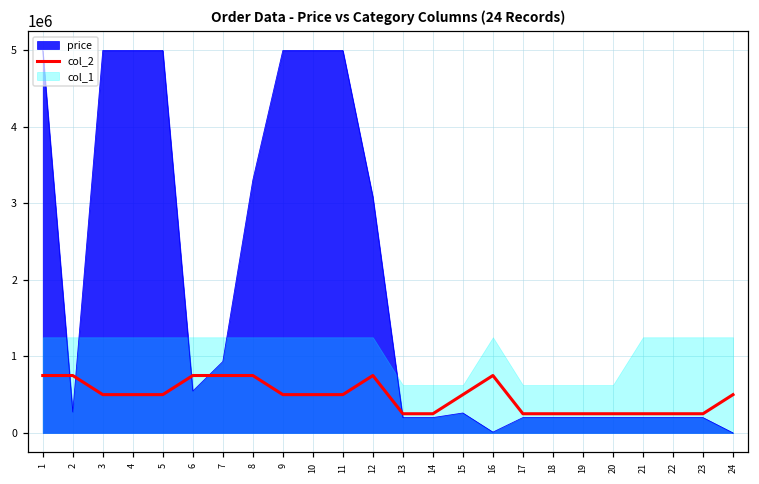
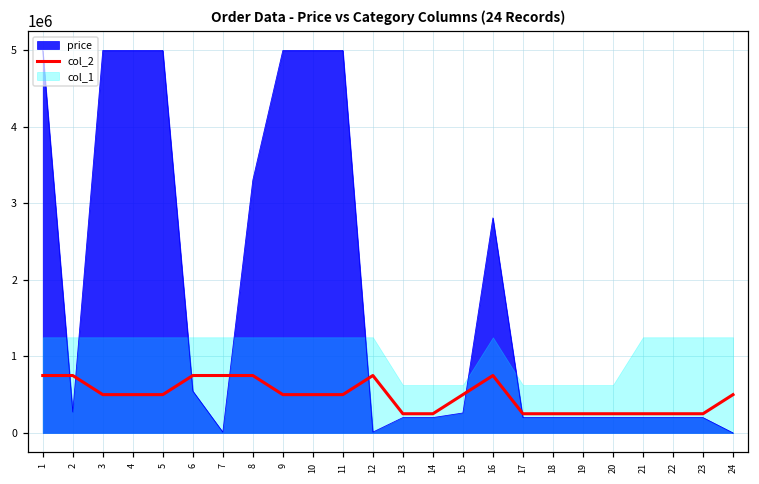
  {
    "price": {
      "2": 300000,
      "3": 5000000,
      "4": 5000000,
      "5": 5000000,
      "6": 500000,
-     "7": 900000,
+     "7": 0,
      "8": 3300000,
      "9": 5000000,
      "10": 5000000,
      "11": 5000000,
-     "12": 3100000,
+     "12": 0,
      "13": 200000,
      "14": 200000,
      "15": 300000,
-     "16": 0,
+     "16": 2800000,
      "17": 200000,
      "18": 200000,
      "19": 200000,
      "20": 200000,
      "21": 200000,
      "22": 200000,
      "23": 200000,
      "24": 0
    },
    "col_2": {
      "1": 800000,
      "2": 800000,
      "3": 500000,
      "4": 500000,
      "5": 500000,
      "6": 800000,
      "7": 800000,
      "8": 800000,
      "9": 500000,
      "10": 500000,
      "11": 500000,
      "12": 800000,
      "13": 300000,
      "14": 300000,
      "15": 500000,
      "16": 800000,
      "17": 300000,
      "18": 300000,
      "19": 300000,
      "20": 300000,
      "21": 300000,
      "22": 300000,
      "23": 300000,
      "24": 500000
    },
    "col_1": {
      "1": 1300000,
      "2": 1300000,
      "3": 1300000,
      "4": 1300000,
      "5": 1300000,
      "6": 1300000,
      "7": 1300000,
      "8": 1300000,
      "9": 1300000,
      "10": 1300000,
      "11": 1300000,
      "12": 1300000,
      "13": 600000,
      "14": 600000,
      "15": 600000,
      "16": 1300000,
      "17": 600000,
      "18": 600000,
      "19": 600000,
      "20": 600000,
      "21": 1300000,
      "22": 1300000,
      "23": 1300000,
      "24": 1300000
    }
  }
